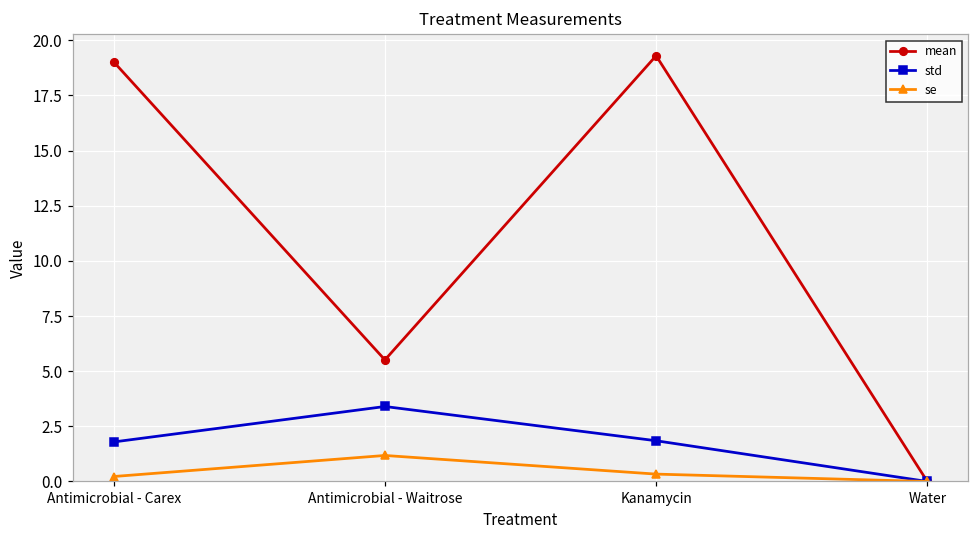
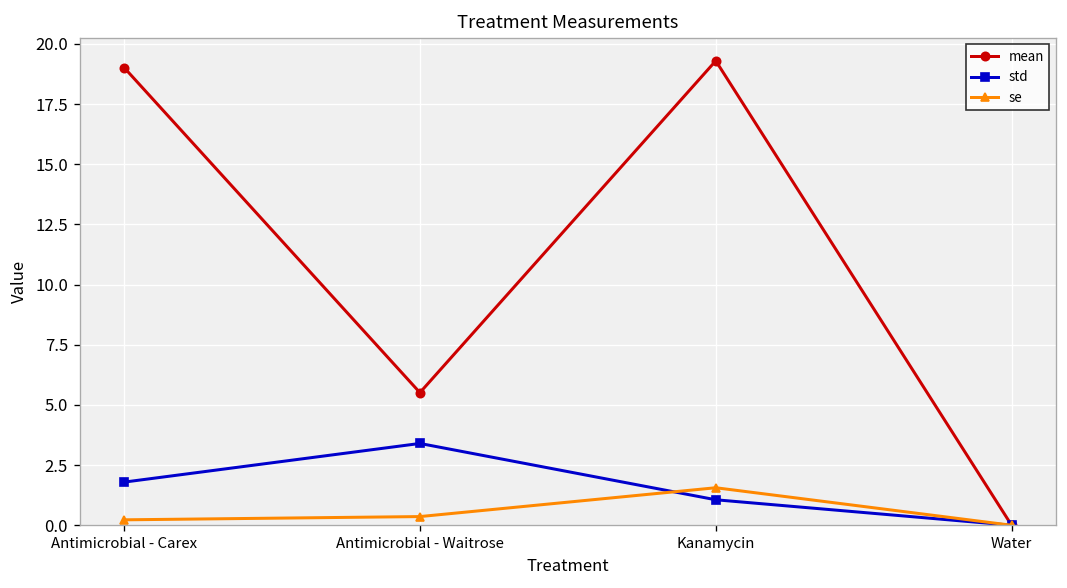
  {
    "mean": {
      "Antimicrobial - Carex": 19.0,
      "Antimicrobial - Waitrose": 5.5,
      "Kanamycin": 19.3
    },
    "std": {
      "Antimicrobial - Carex": 1.8,
      "Antimicrobial - Waitrose": 3.4,
-     "Kanamycin": 1.8
+     "Kanamycin": 1.1
    },
    "se": {
      "Antimicrobial - Carex": 0.2,
-     "Antimicrobial - Waitrose": 1.2,
-     "Kanamycin": 0.3
+     "Antimicrobial - Waitrose": 0.4,
+     "Kanamycin": 1.6
    }
  }
